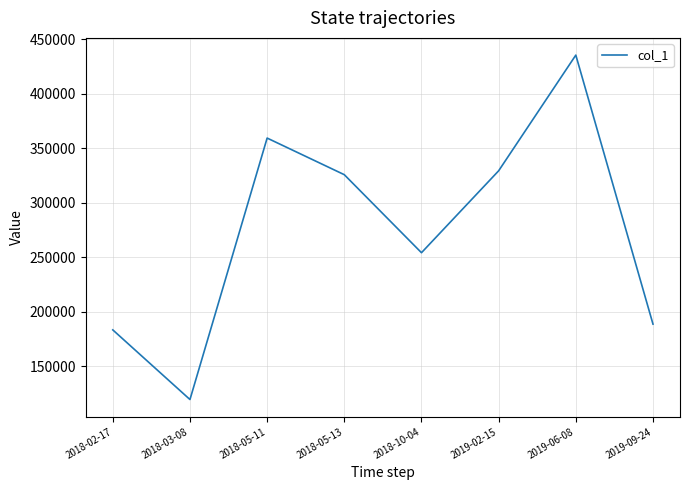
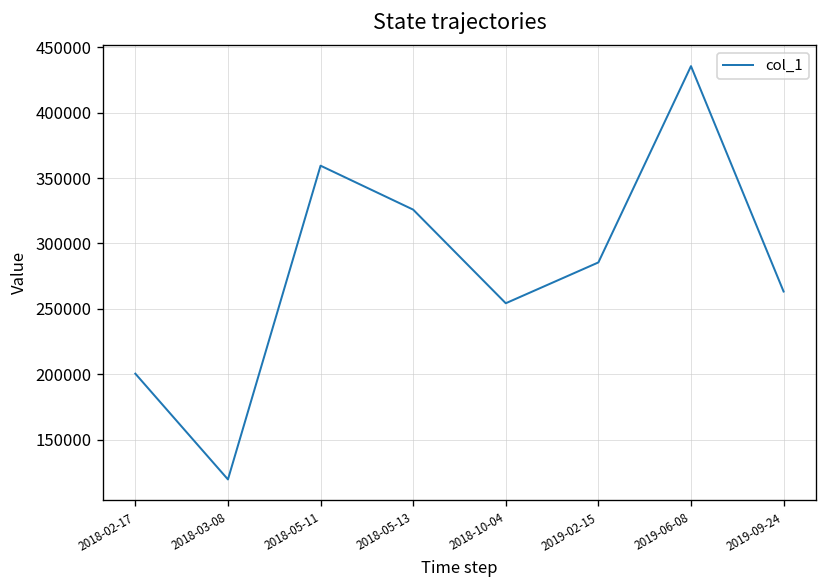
  {
-   "2018-02-17": 184000,
+   "2018-02-17": 200000,
    "2018-03-08": 120000,
    "2018-05-11": 359000,
    "2018-05-13": 326000,
    "2018-10-04": 254000,
-   "2019-02-15": 329000,
+   "2019-02-15": 285000,
    "2019-06-08": 436000,
-   "2019-09-24": 189000
+   "2019-09-24": 263000
  }
